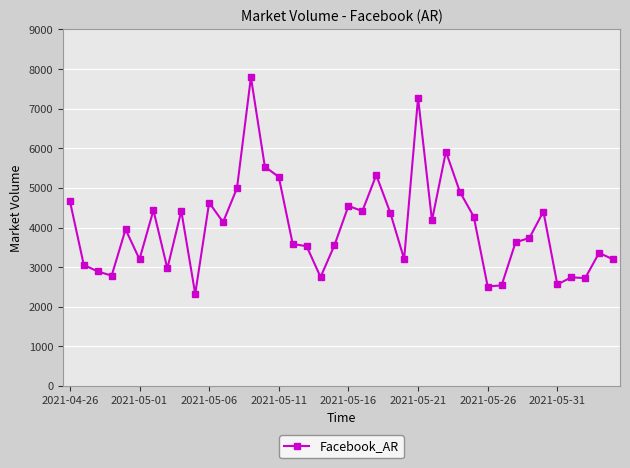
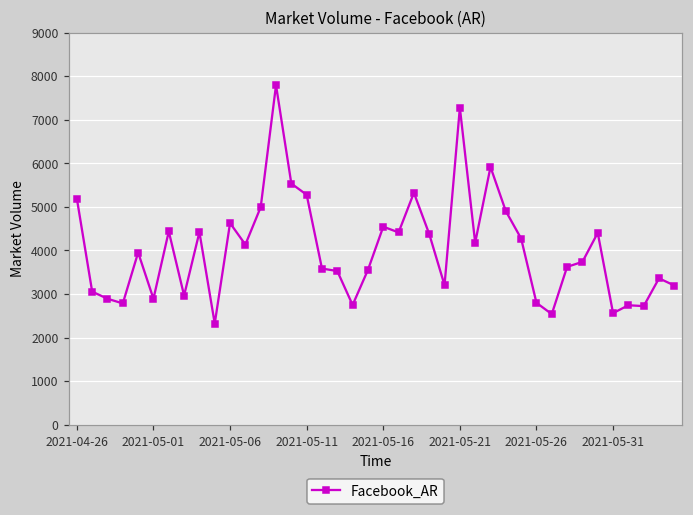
  {
-   "2021-04-26": 4700,
-   "2021-05-01": 3200,
+   "2021-04-26": 5200,
+   "2021-05-01": 2900,
    "2021-05-06": 4600,
    "2021-05-11": 5300,
    "2021-05-16": 4500,
    "2021-05-21": 7300,
-   "2021-05-26": 2500,
+   "2021-05-26": 2800,
    "2021-05-31": 2600
  }
